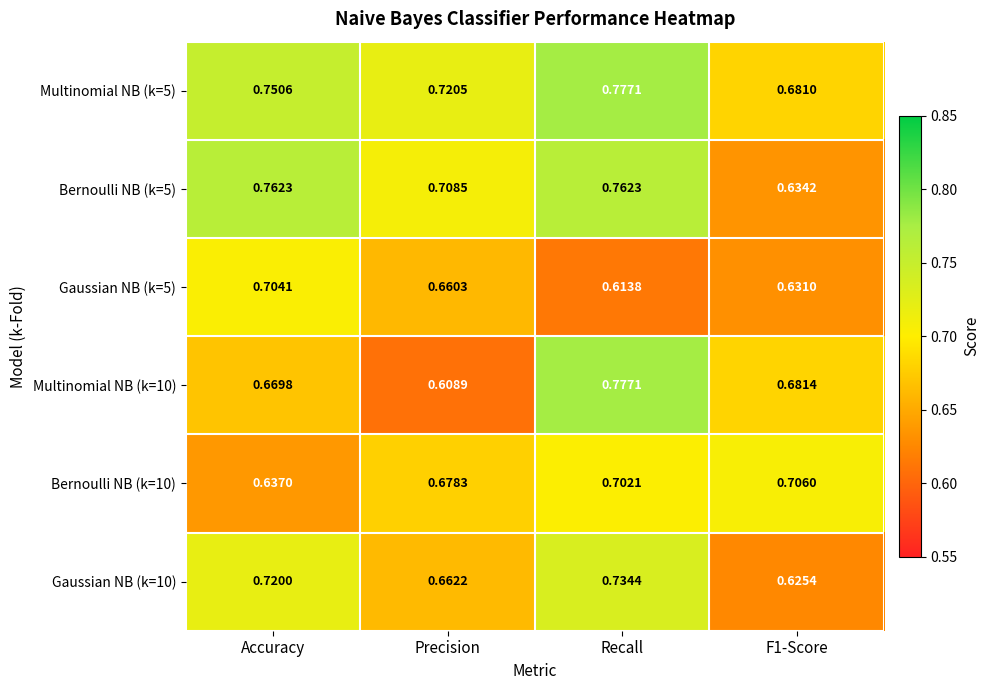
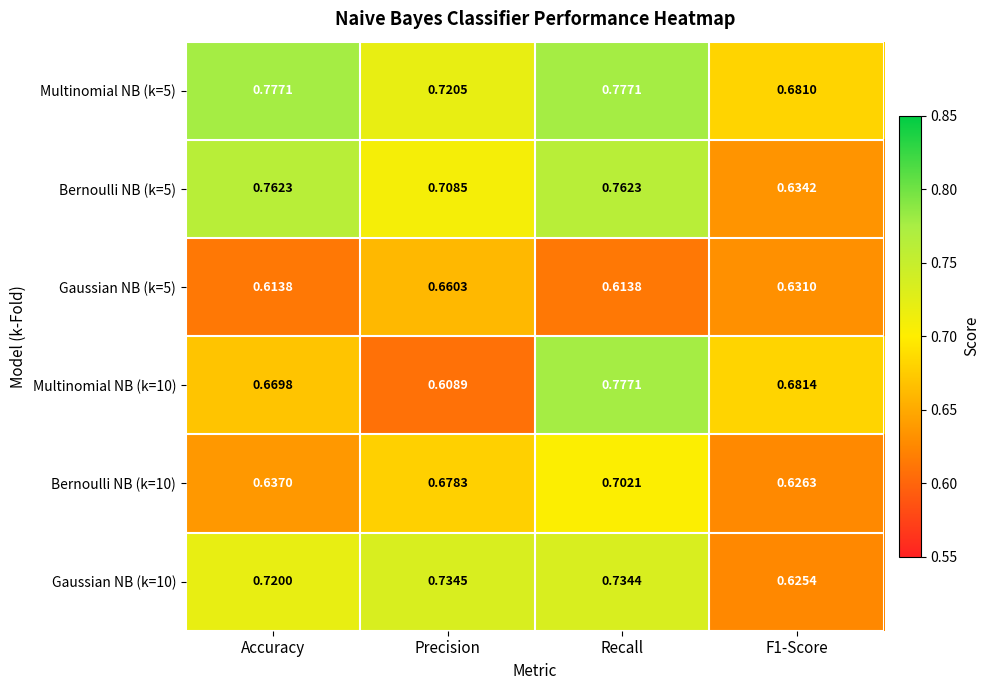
  {
    "Multinomial NB (k=5)": {
-     "Accuracy": 0.7506,
+     "Accuracy": 0.7771,
      "Precision": 0.7205,
      "Recall": 0.7771,
      "F1-Score": 0.6810
    },
    "Bernoulli NB (k=5)": {
      "Accuracy": 0.7623,
      "Precision": 0.7085,
      "Recall": 0.7623,
      "F1-Score": 0.6342
    },
    "Gaussian NB (k=5)": {
-     "Accuracy": 0.7041,
+     "Accuracy": 0.6138,
      "Precision": 0.6603,
      "Recall": 0.6138,
      "F1-Score": 0.6310
    },
    "Multinomial NB (k=10)": {
      "Accuracy": 0.6698,
      "Precision": 0.6089,
      "Recall": 0.7771,
      "F1-Score": 0.6814
    },
    "Bernoulli NB (k=10)": {
      "Accuracy": 0.6370,
      "Precision": 0.6783,
      "Recall": 0.7021,
-     "F1-Score": 0.7060
+     "F1-Score": 0.6263
    },
    "Gaussian NB (k=10)": {
      "Accuracy": 0.7200,
-     "Precision": 0.6622,
+     "Precision": 0.7345,
      "Recall": 0.7344,
      "F1-Score": 0.6254
    }
  }
